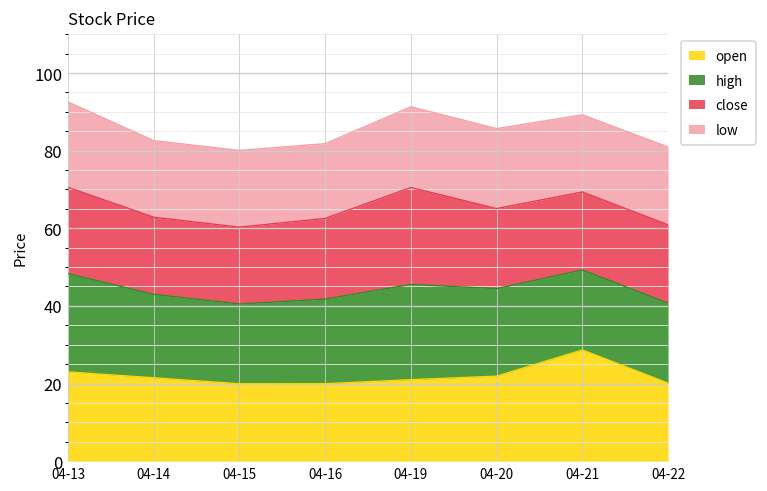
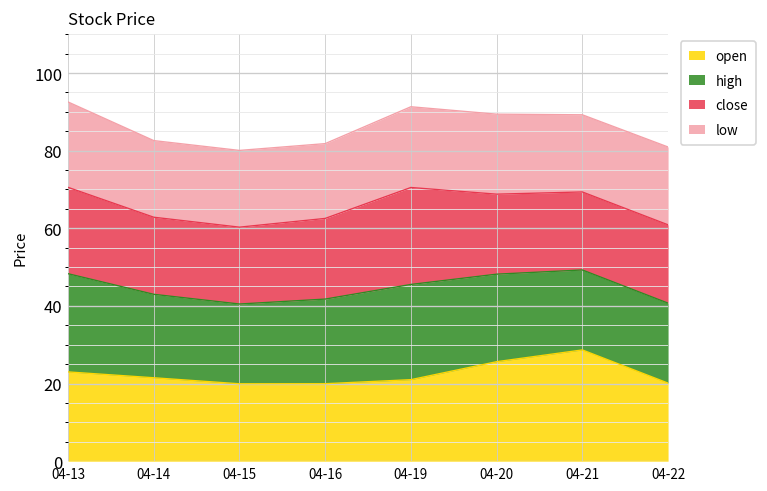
  {
    "open": {
      "04-13": 23,
      "04-14": 21,
      "04-15": 20,
      "04-16": 20,
      "04-19": 21,
-     "04-20": 22,
+     "04-20": 26,
      "04-21": 29,
      "04-22": 20
    },
    "high": {
      "04-13": 25,
      "04-14": 21,
      "04-15": 21,
      "04-16": 22,
      "04-19": 25,
      "04-20": 23,
      "04-21": 21,
      "04-22": 21
    },
    "close": {
      "04-13": 22,
      "04-14": 20,
      "04-15": 20,
      "04-16": 21,
      "04-19": 25,
      "04-20": 21,
      "04-21": 20,
      "04-22": 20
    },
    "low": {
      "04-13": 22,
      "04-14": 20,
      "04-15": 20,
      "04-16": 19,
      "04-19": 21,
      "04-20": 21,
      "04-21": 20,
      "04-22": 20
    }
  }
